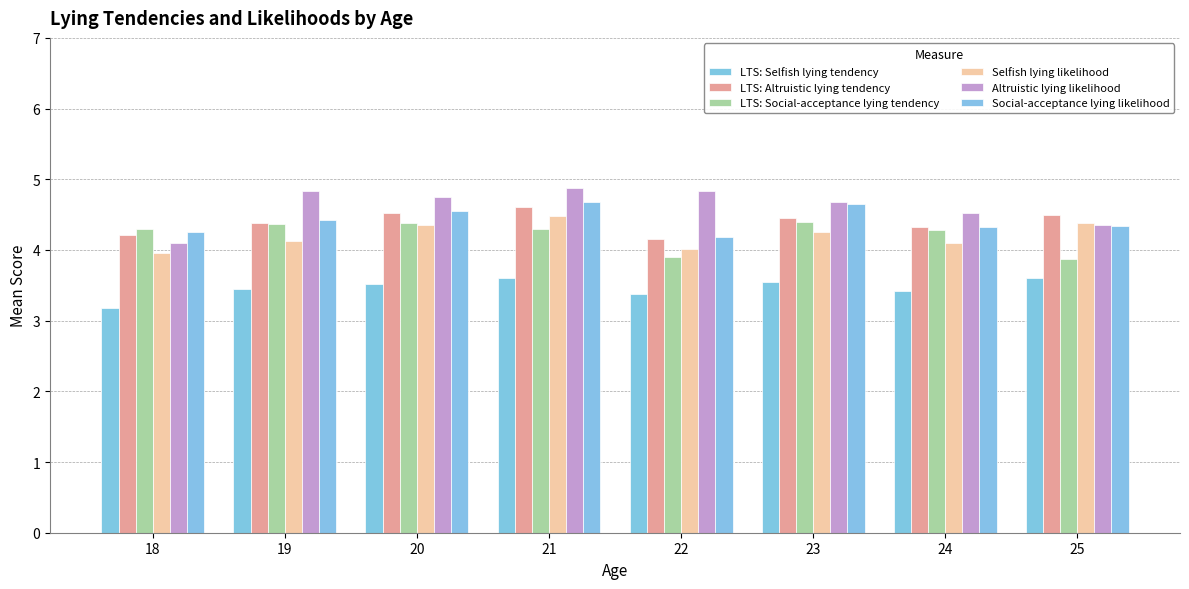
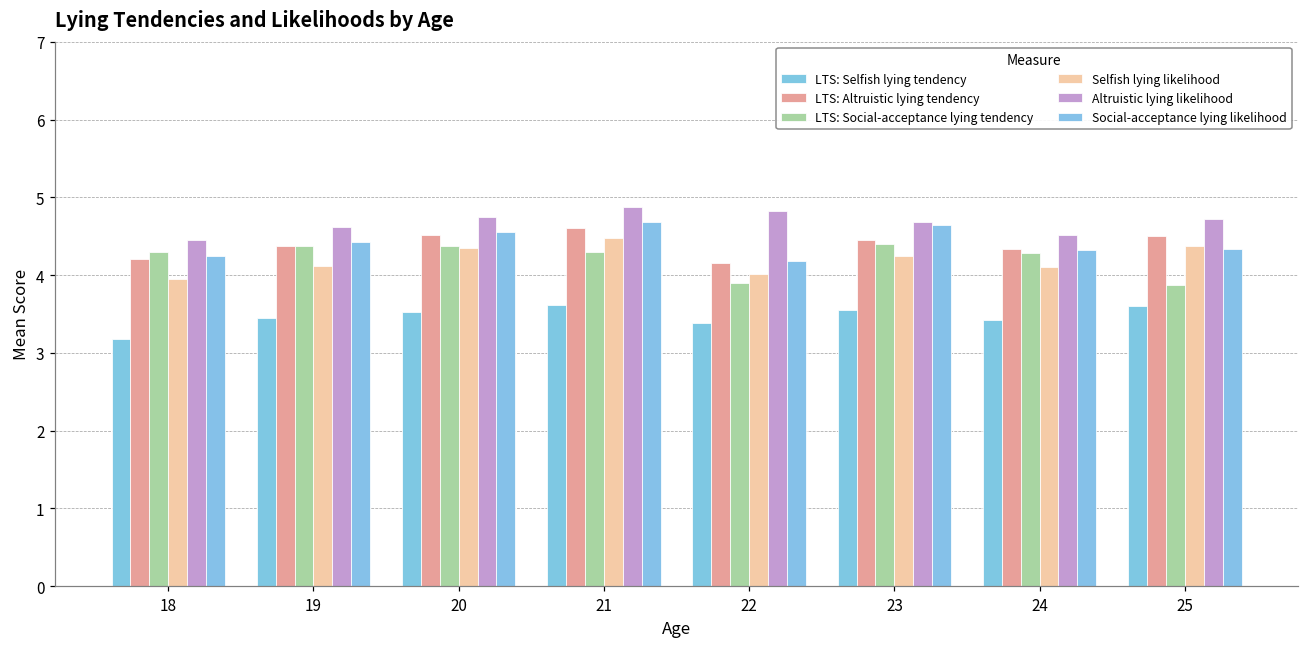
  {
    "LTS: Social-acceptance lying tendency": {
      "18": 4.3,
      "19": 4.4,
      "20": 4.4,
      "21": 4.3,
      "22": 3.9,
      "23": 4.4,
      "24": 4.3,
      "25": 3.9
    },
    "Altruistic lying likelihood": {
-     "18": 4.1,
-     "19": 4.8,
+     "18": 4.5,
+     "19": 4.6,
      "20": 4.8,
      "21": 4.9,
      "22": 4.8,
      "23": 4.7,
      "24": 4.5,
-     "25": 4.4
+     "25": 4.7
    }
  }
